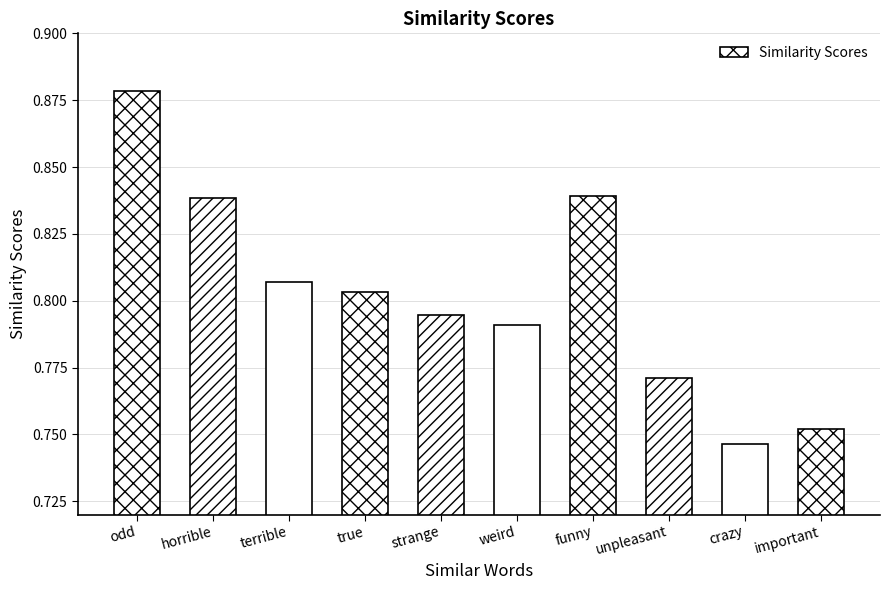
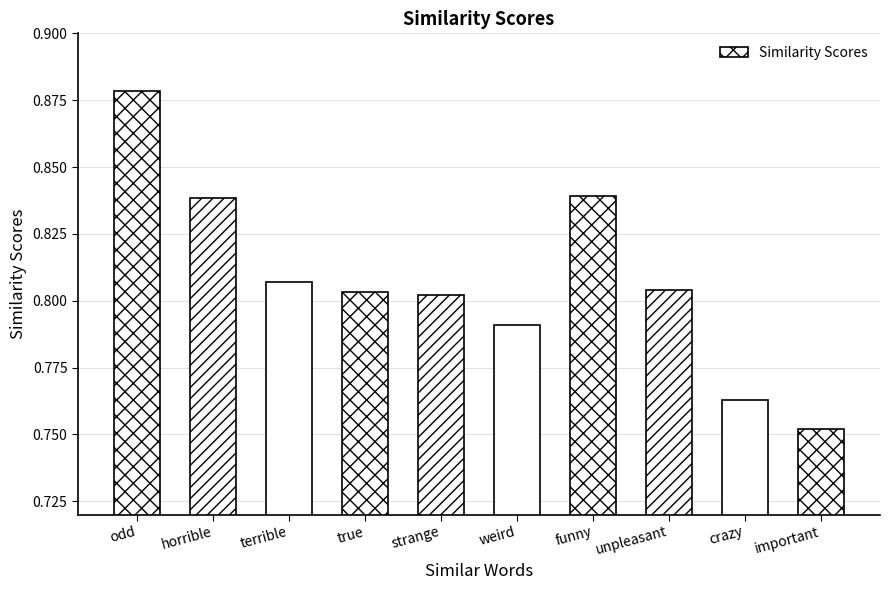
  {
    "odd": 0.878,
    "horrible": 0.838,
    "terrible": 0.807,
    "true": 0.803,
-   "strange": 0.795,
+   "strange": 0.802,
    "weird": 0.791,
    "funny": 0.839,
-   "unpleasant": 0.771,
-   "crazy": 0.746,
+   "unpleasant": 0.804,
+   "crazy": 0.763,
    "important": 0.752
  }
